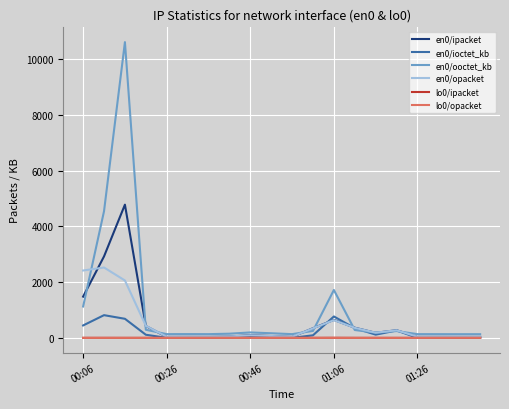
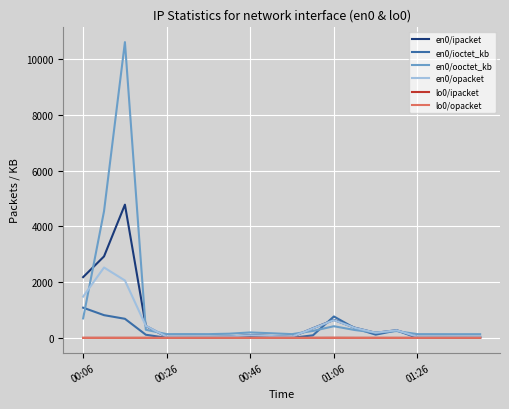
  {
    "en0/ipacket": {
-     "00:06": 1500
+     "00:06": 2200
    },
    "en0/ioctet_kb": {
-     "00:06": 500,
+     "00:06": 1100,
      "01:06": 800
    },
    "en0/ooctet_kb": {
-     "00:06": 1100,
+     "00:06": 700,
      "00:26": 100,
      "00:46": 200,
-     "01:06": 1700,
+     "01:06": 400,
      "01:26": 100
    },
    "en0/opacket": {
-     "00:06": 2400
+     "00:06": 1500
    },
    "lo0/opacket": {
      "00:06": 0,
      "01:06": 0
    }
  }
